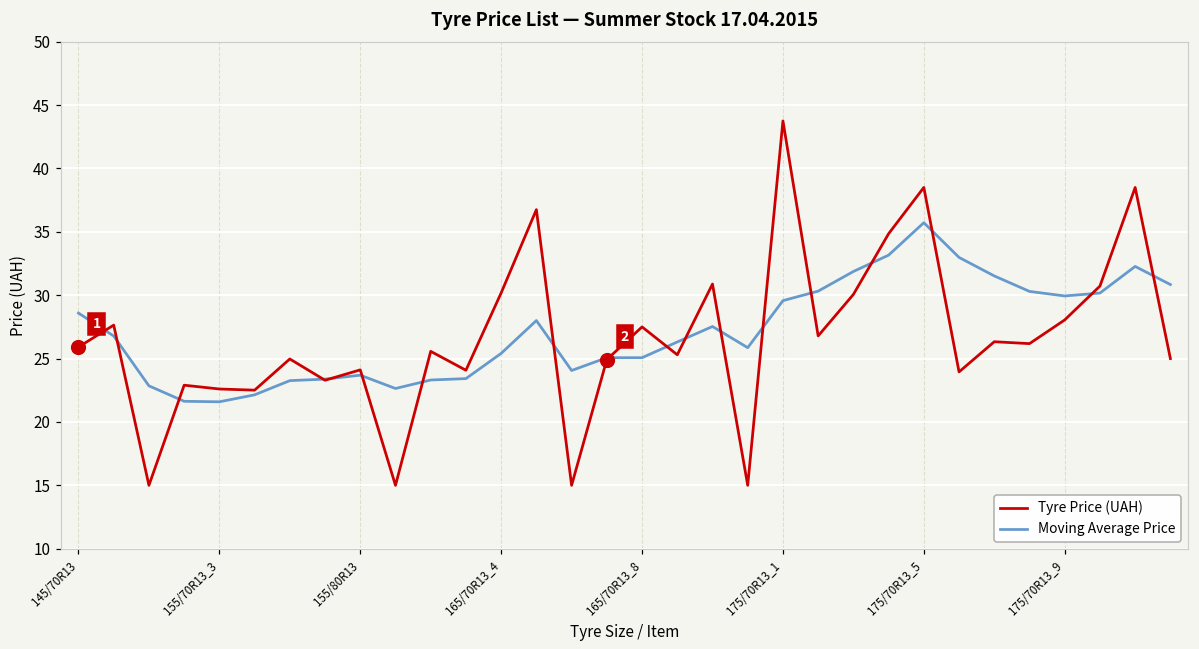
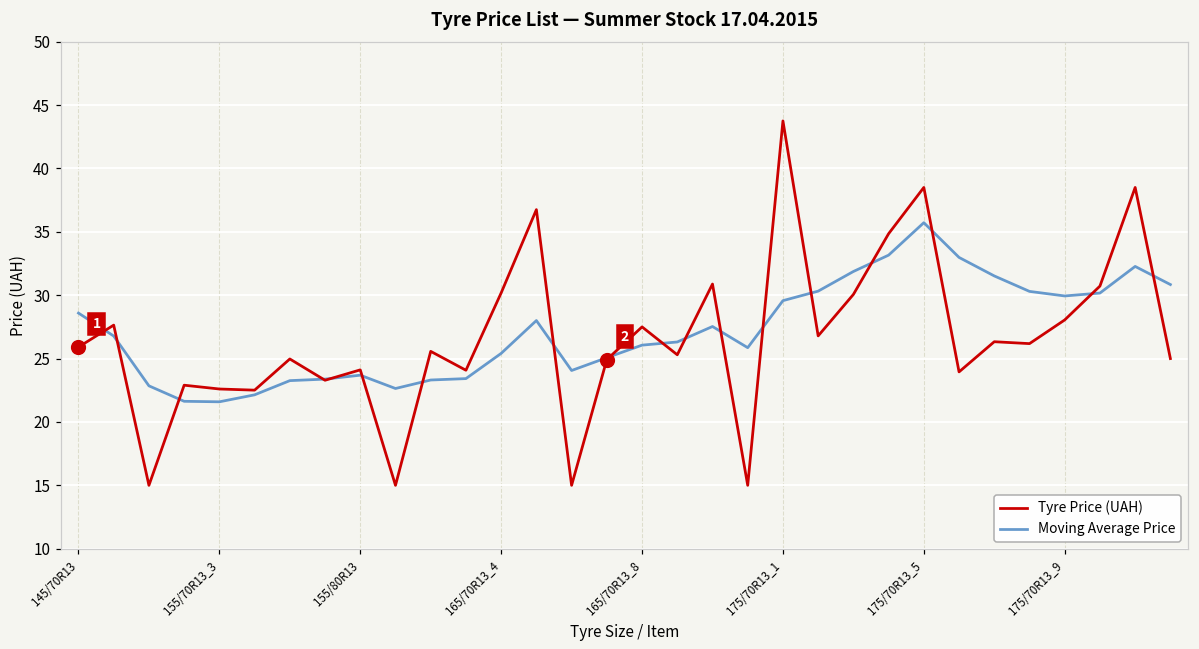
  {
    "Moving Average Price": {
      "145/70R13": 28.6,
      "155/70R13_3": 21.6,
      "155/80R13": 23.7,
      "165/70R13_4": 25.4,
-     "165/70R13_8": 25.1,
+     "165/70R13_8": 26.1,
      "175/70R13_1": 29.6,
      "175/70R13_5": 35.7,
      "175/70R13_9": 29.9
    }
  }
